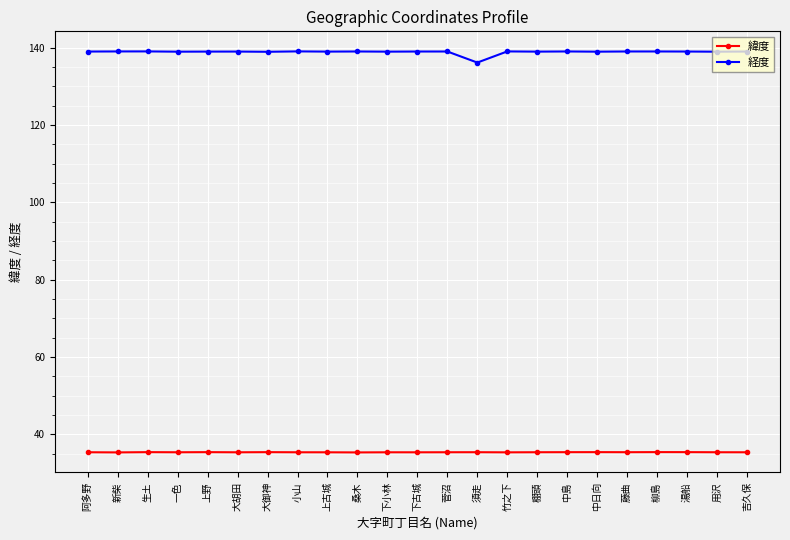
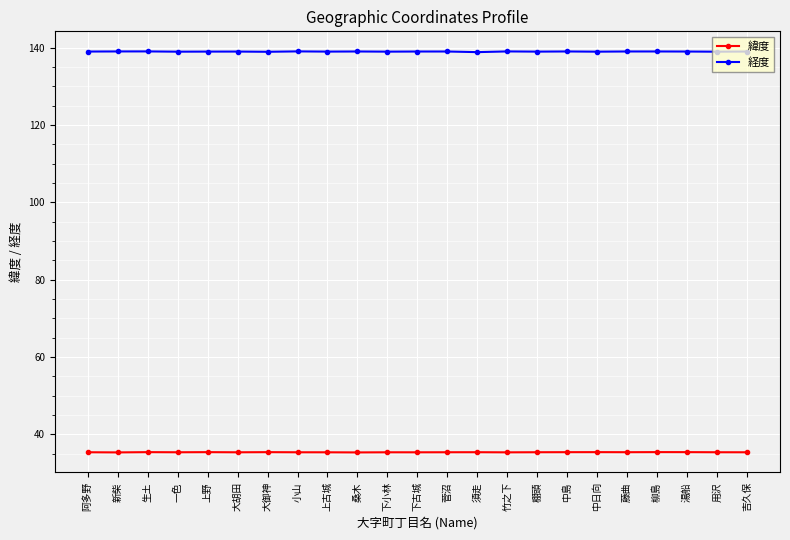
  {
    "緯度": {
      "阿多野": 35,
      "新柴": 35,
      "生土": 35,
      "一色": 35,
      "上野": 35,
      "大胡田": 35,
      "大御神": 35,
      "小山": 35,
      "上古城": 35,
      "桑木": 35,
      "下小林": 35,
      "下古城": 35,
      "菅沼": 35,
      "須走": 35,
      "竹之下": 35,
      "棚頭": 35,
      "中島": 35,
      "中日向": 35,
      "藤曲": 35,
      "柳島": 35,
      "湯船": 35,
      "用沢": 35,
      "吉久保": 35
    },
    "経度": {
      "阿多野": 139,
      "新柴": 139,
      "生土": 139,
      "一色": 139,
      "上野": 139,
      "大胡田": 139,
      "大御神": 139,
      "小山": 139,
      "上古城": 139,
      "桑木": 139,
      "下小林": 139,
      "下古城": 139,
      "菅沼": 139,
-     "須走": 136,
+     "須走": 139,
      "竹之下": 139,
      "棚頭": 139,
      "中島": 139,
      "中日向": 139,
      "藤曲": 139,
      "柳島": 139,
      "湯船": 139
    }
  }
